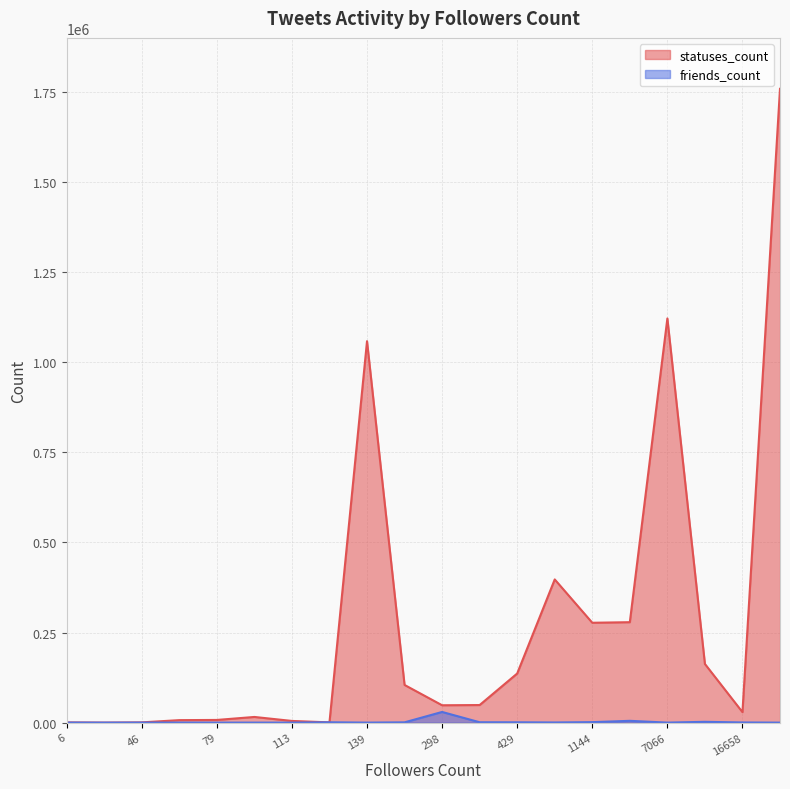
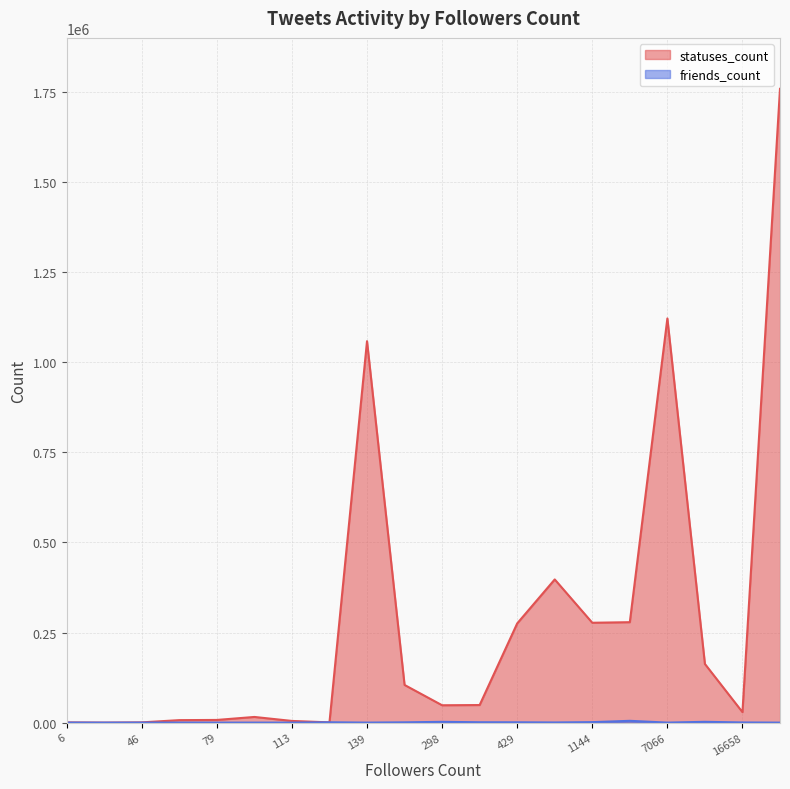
  {
    "statuses_count": {
      "79": 10000,
      "139": 1060000,
      "298": 50000,
-     "429": 140000,
+     "429": 280000,
      "1144": 280000,
      "7066": 1120000,
      "16658": 30000
    },
    "friends_count": {
      "79": 0,
      "139": 0,
-     "298": 30000,
+     "298": 0,
      "429": 0,
      "1144": 0,
      "7066": 0,
      "16658": 0
    }
  }
